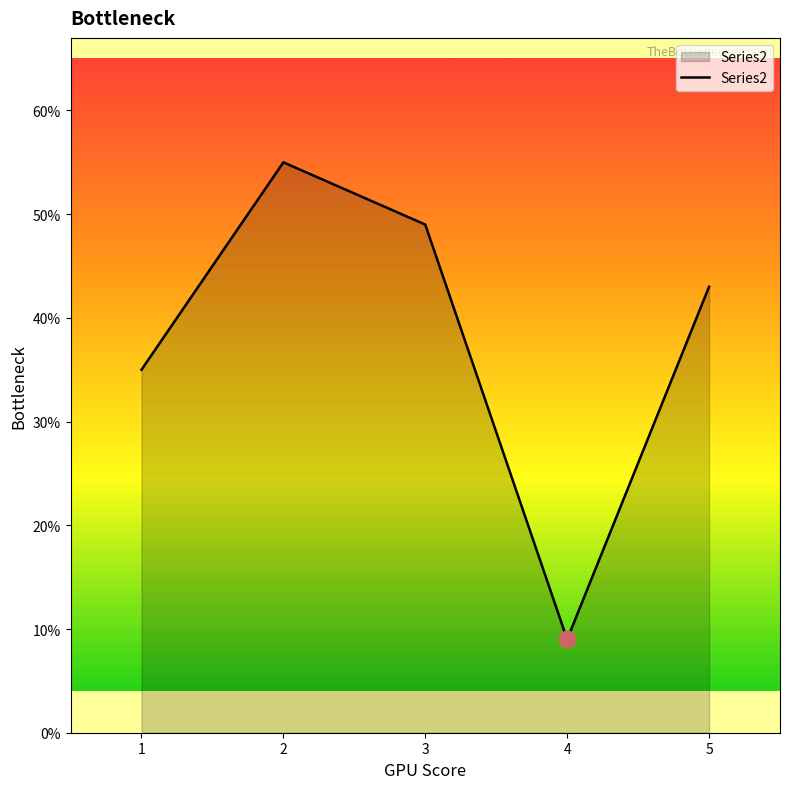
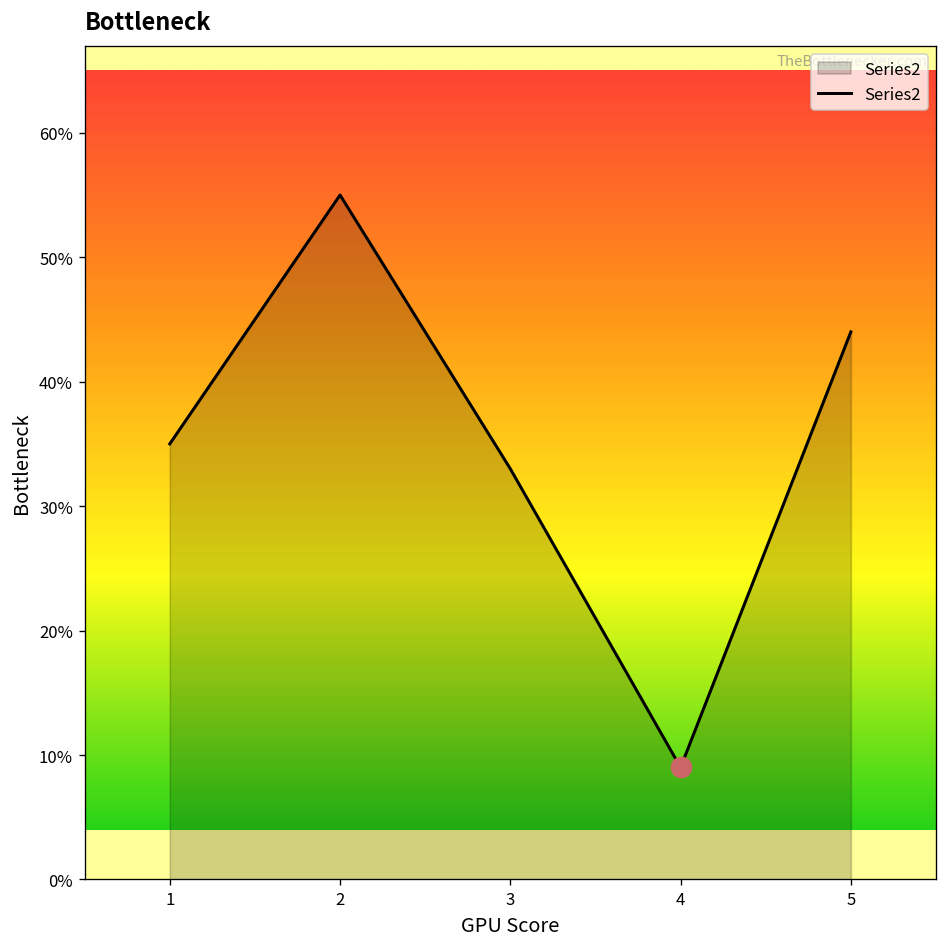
  {
    "Series2": {
      "1": "35%",
      "2": "55%",
-     "3": "49%",
-     "5": "43%"
+     "3": "33%",
+     "5": "44%"
    }
  }
